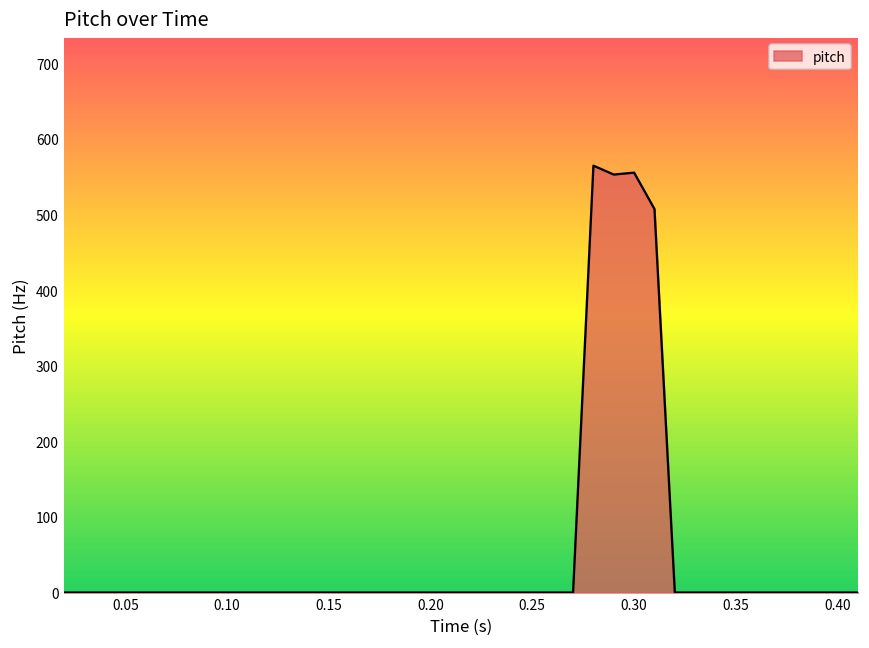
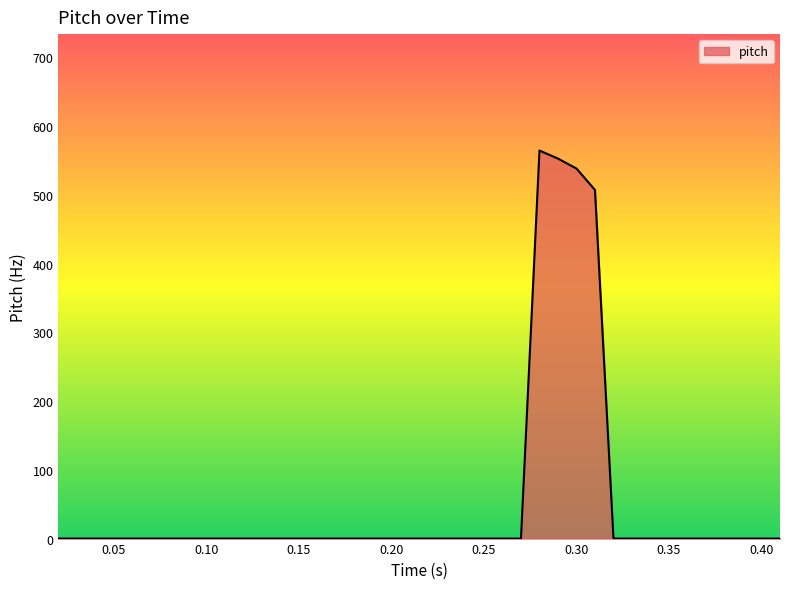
  {
    "0.05": 0,
    "0.10": 0,
    "0.15": 0,
    "0.20": 0,
    "0.25": 0,
-   "0.30": 560,
+   "0.30": 540,
    "0.35": 0,
    "0.40": 0
  }
